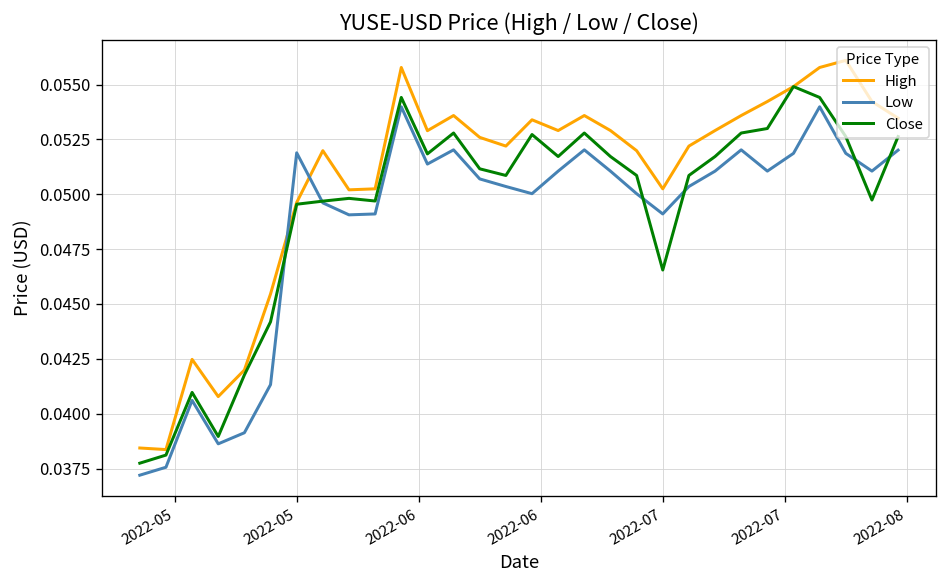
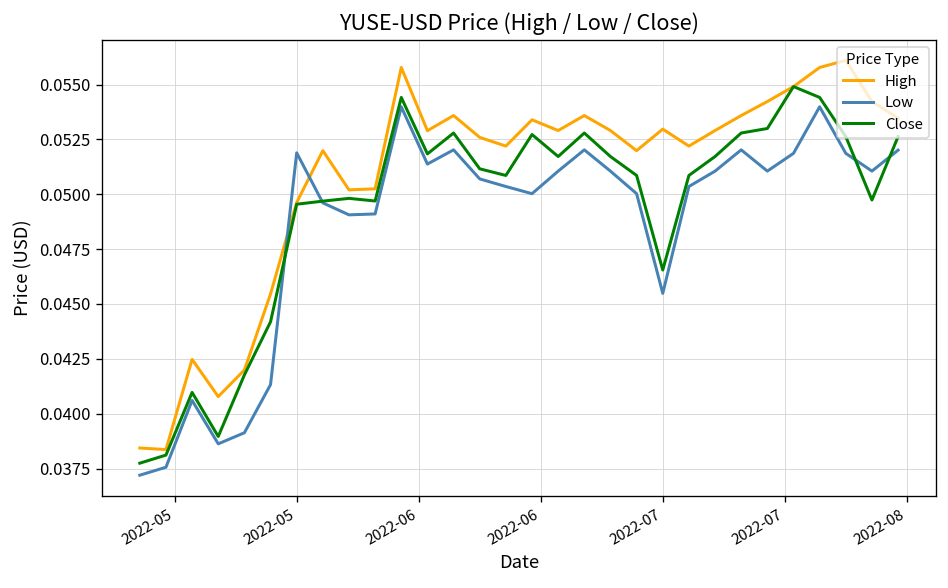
  {
    "High": {
-     "2022-07": 0.0502
+     "2022-07": 0.0530
    },
    "Low": {
      "2022-05": 0.0519,
-     "2022-07": 0.0491
+     "2022-07": 0.0455
    },
    "Close": {
      "2022-07": 0.0465
    }
  }
